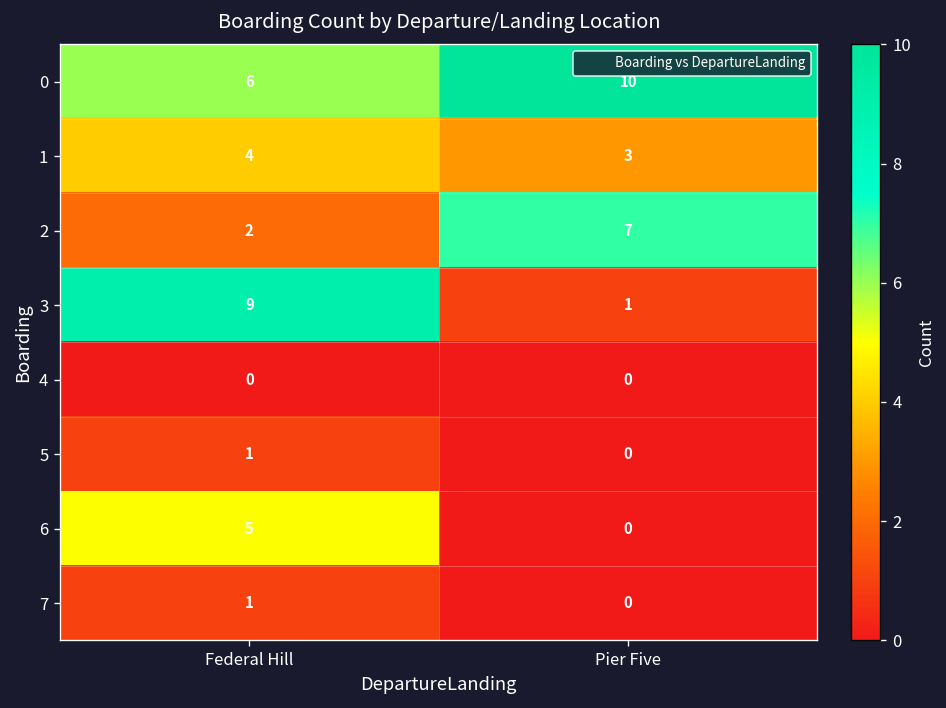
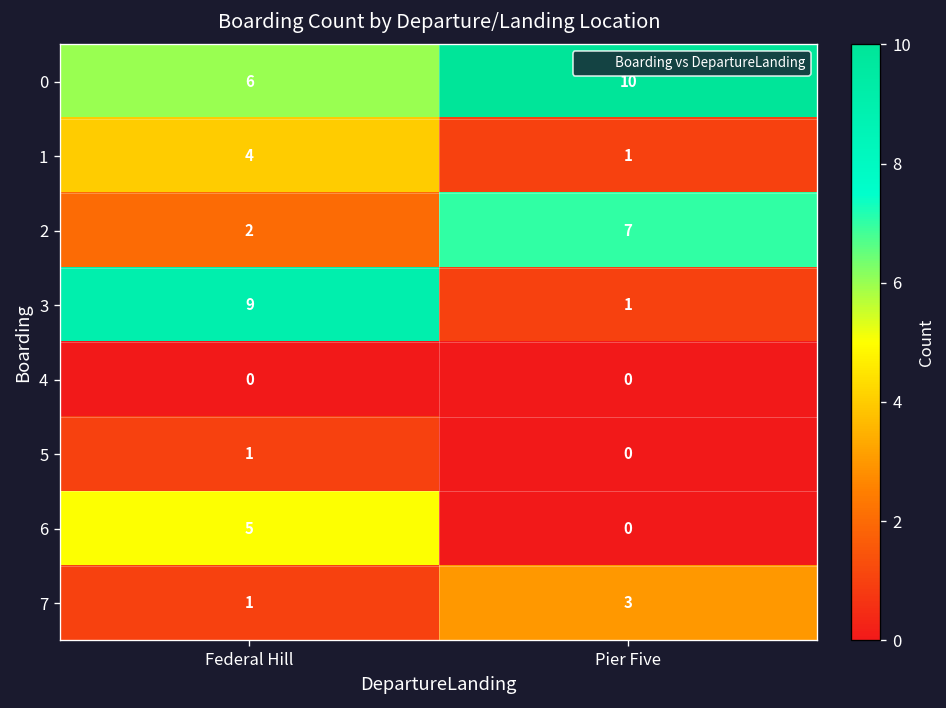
  {
    "0": {
      "Federal Hill": 6,
      "Pier Five": 10
    },
    "1": {
      "Federal Hill": 4,
-     "Pier Five": 3
+     "Pier Five": 1
    },
    "2": {
      "Federal Hill": 2,
      "Pier Five": 7
    },
    "3": {
      "Federal Hill": 9,
      "Pier Five": 1
    },
    "4": {
      "Federal Hill": 0,
      "Pier Five": 0
    },
    "5": {
      "Federal Hill": 1,
      "Pier Five": 0
    },
    "6": {
      "Federal Hill": 5,
      "Pier Five": 0
    },
    "7": {
      "Federal Hill": 1,
-     "Pier Five": 0
+     "Pier Five": 3
    }
  }
